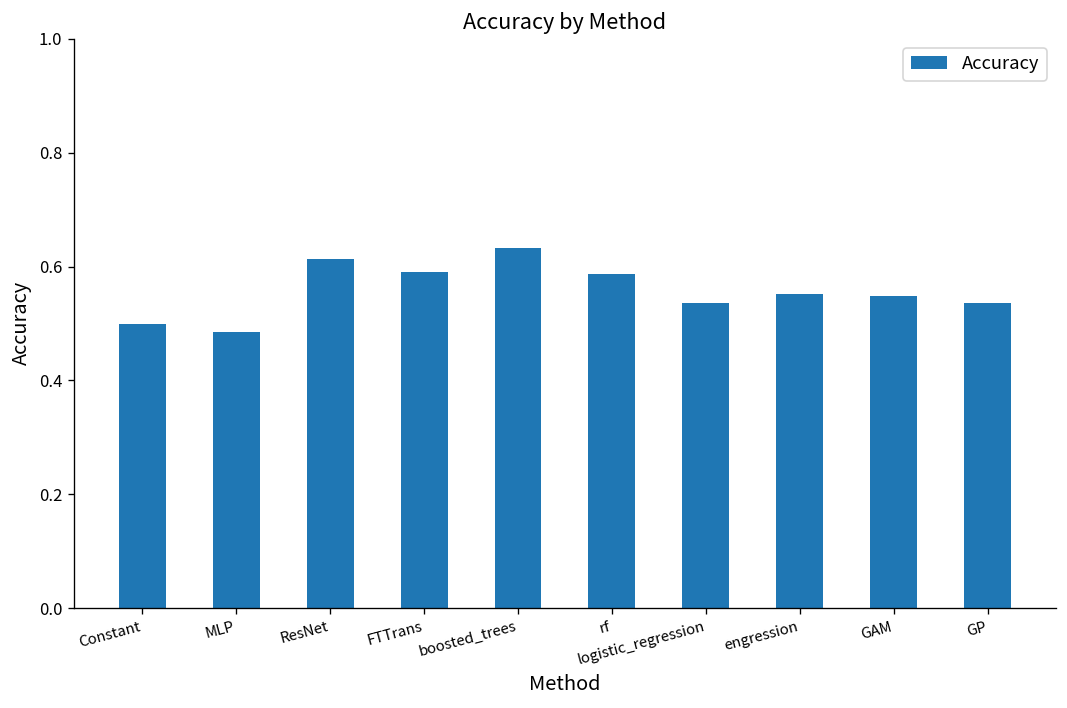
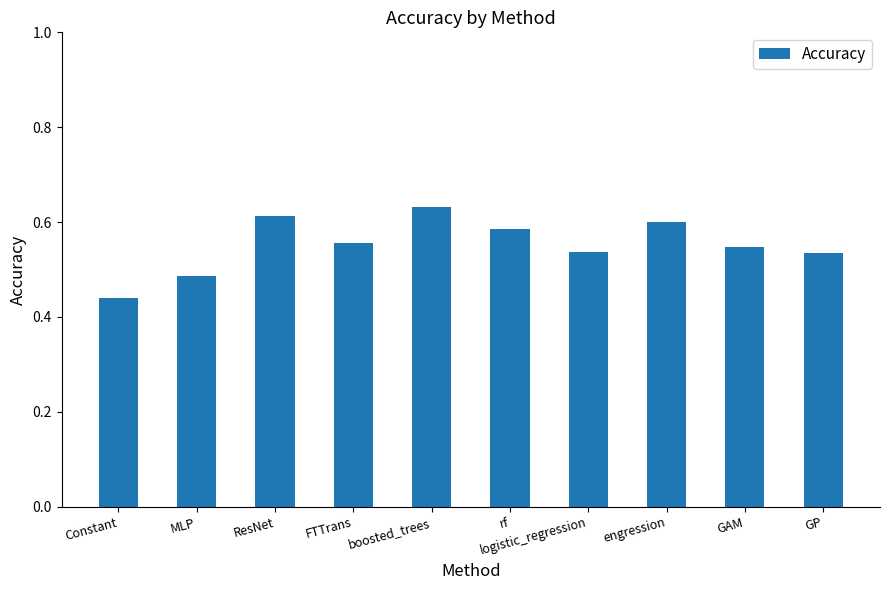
  {
-   "Constant": 0.50,
+   "Constant": 0.44,
    "MLP": 0.49,
    "ResNet": 0.61,
-   "FTTrans": 0.59,
+   "FTTrans": 0.56,
    "boosted_trees": 0.63,
    "rf": 0.59,
    "logistic_regression": 0.54,
-   "engression": 0.55,
+   "engression": 0.60,
    "GAM": 0.55,
    "GP": 0.54
  }
